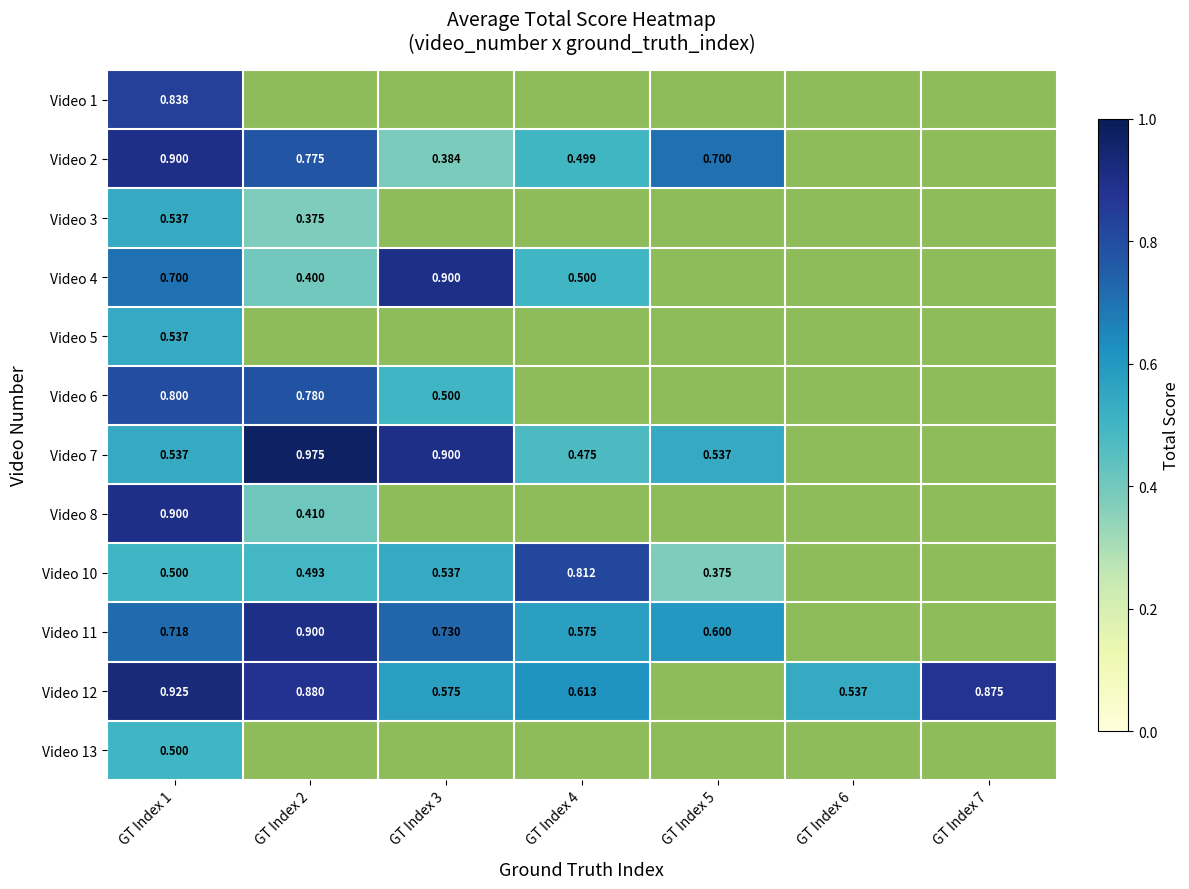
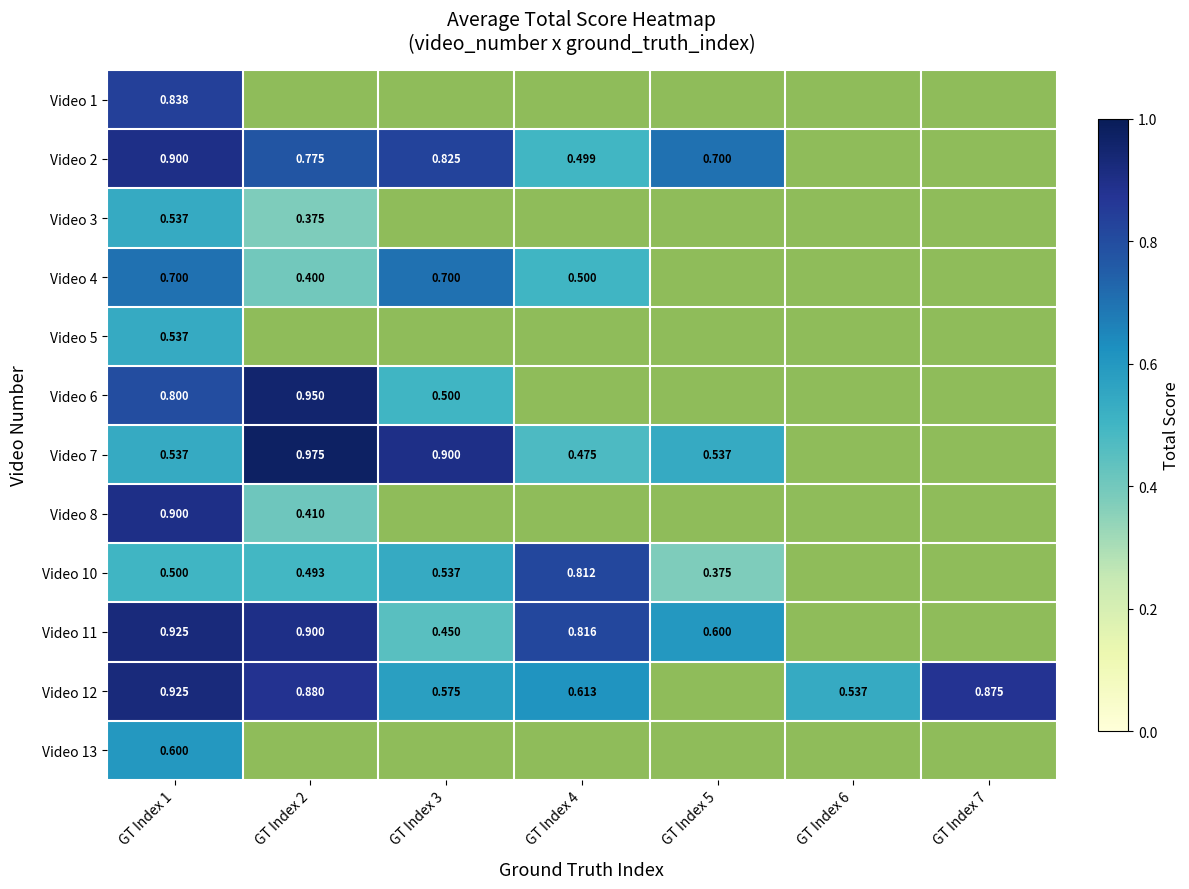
  {
    "Video 1": {
      "GT Index 1": 0.838
    },
    "Video 2": {
      "GT Index 1": 0.900,
      "GT Index 2": 0.775,
-     "GT Index 3": 0.384,
+     "GT Index 3": 0.825,
      "GT Index 4": 0.499,
      "GT Index 5": 0.700
    },
    "Video 3": {
      "GT Index 1": 0.537,
      "GT Index 2": 0.375
    },
    "Video 4": {
      "GT Index 1": 0.700,
      "GT Index 2": 0.400,
-     "GT Index 3": 0.900,
+     "GT Index 3": 0.700,
      "GT Index 4": 0.500
    },
    "Video 5": {
      "GT Index 1": 0.537
    },
    "Video 6": {
      "GT Index 1": 0.800,
-     "GT Index 2": 0.780,
+     "GT Index 2": 0.950,
      "GT Index 3": 0.500
    },
    "Video 7": {
      "GT Index 1": 0.537,
      "GT Index 2": 0.975,
      "GT Index 3": 0.900,
      "GT Index 4": 0.475,
      "GT Index 5": 0.537
    },
    "Video 8": {
      "GT Index 1": 0.900,
      "GT Index 2": 0.410
    },
    "Video 10": {
      "GT Index 1": 0.500,
      "GT Index 2": 0.493,
      "GT Index 3": 0.537,
      "GT Index 4": 0.812,
      "GT Index 5": 0.375
    },
    "Video 11": {
-     "GT Index 1": 0.718,
+     "GT Index 1": 0.925,
      "GT Index 2": 0.900,
-     "GT Index 3": 0.730,
-     "GT Index 4": 0.575,
+     "GT Index 3": 0.450,
+     "GT Index 4": 0.816,
      "GT Index 5": 0.600
    },
    "Video 12": {
      "GT Index 1": 0.925,
      "GT Index 2": 0.880,
      "GT Index 3": 0.575,
      "GT Index 4": 0.613,
      "GT Index 6": 0.537,
      "GT Index 7": 0.875
    },
    "Video 13": {
-     "GT Index 1": 0.500
+     "GT Index 1": 0.600
    }
  }
